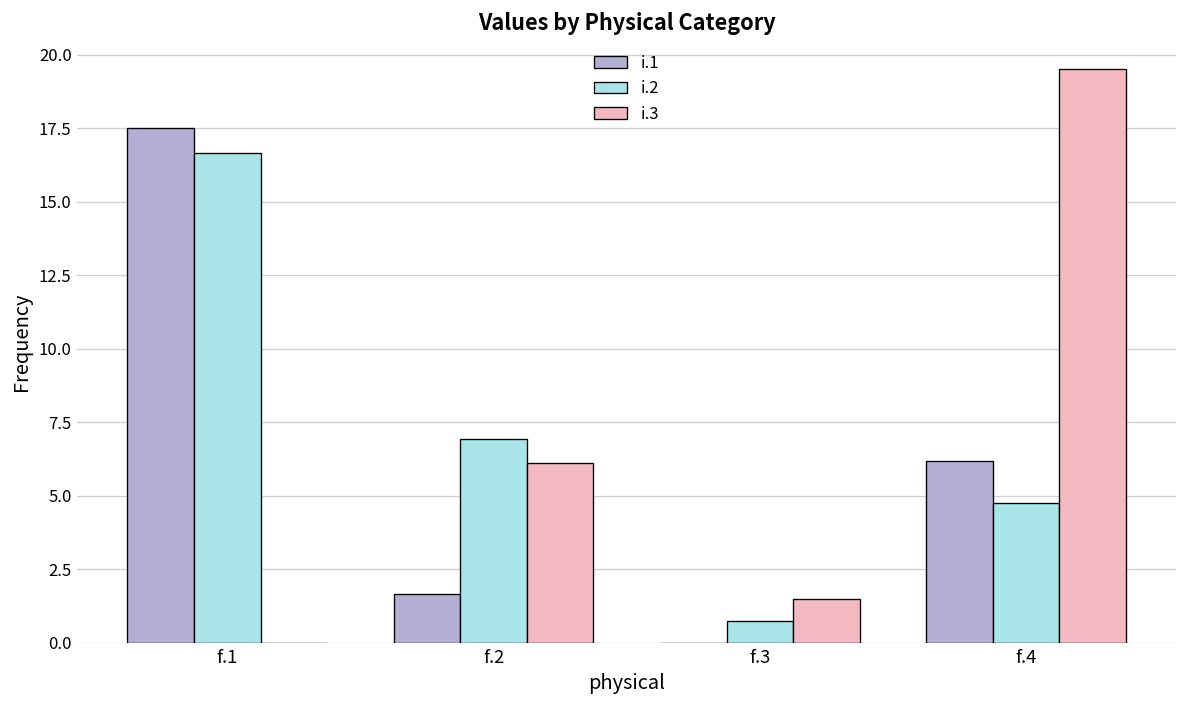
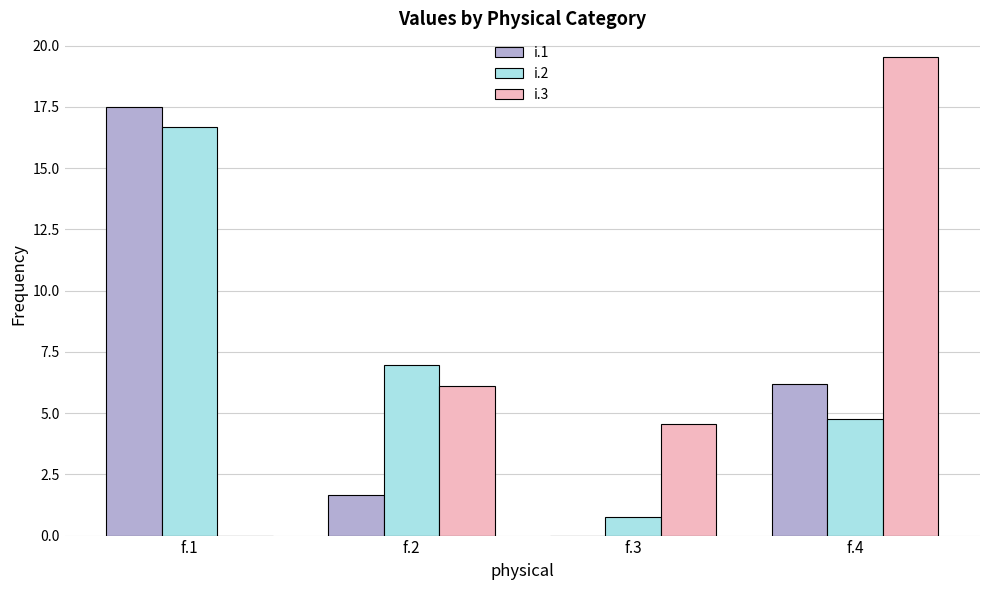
  {
    "i.3": {
      "f.1": 0.0,
      "f.2": 6.1,
-     "f.3": 1.5,
+     "f.3": 4.6,
      "f.4": 19.5
    }
  }
